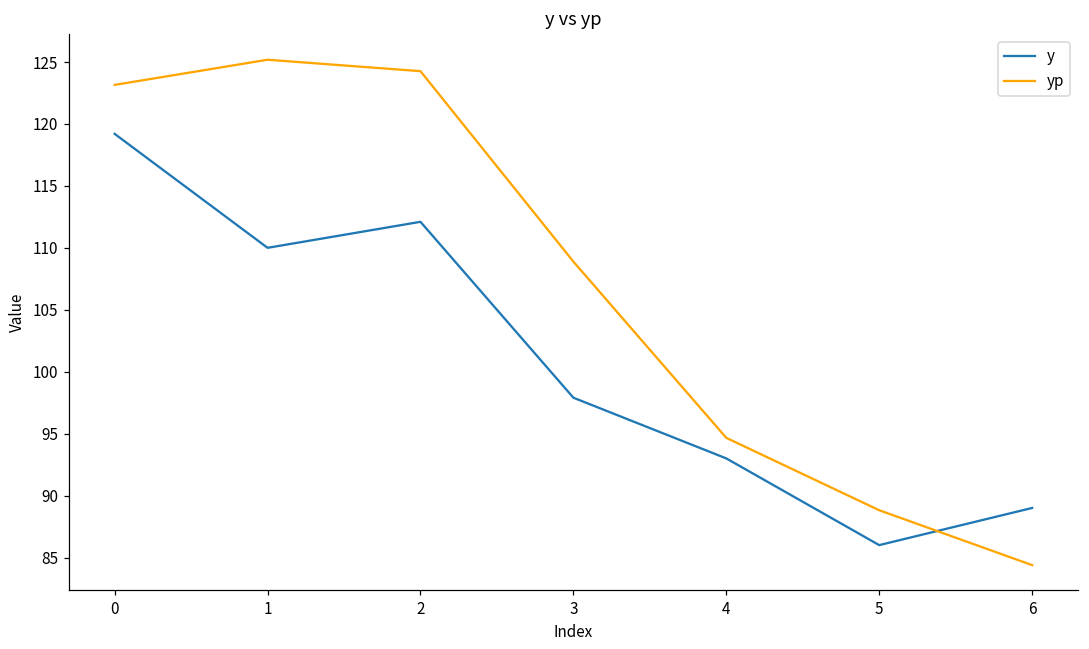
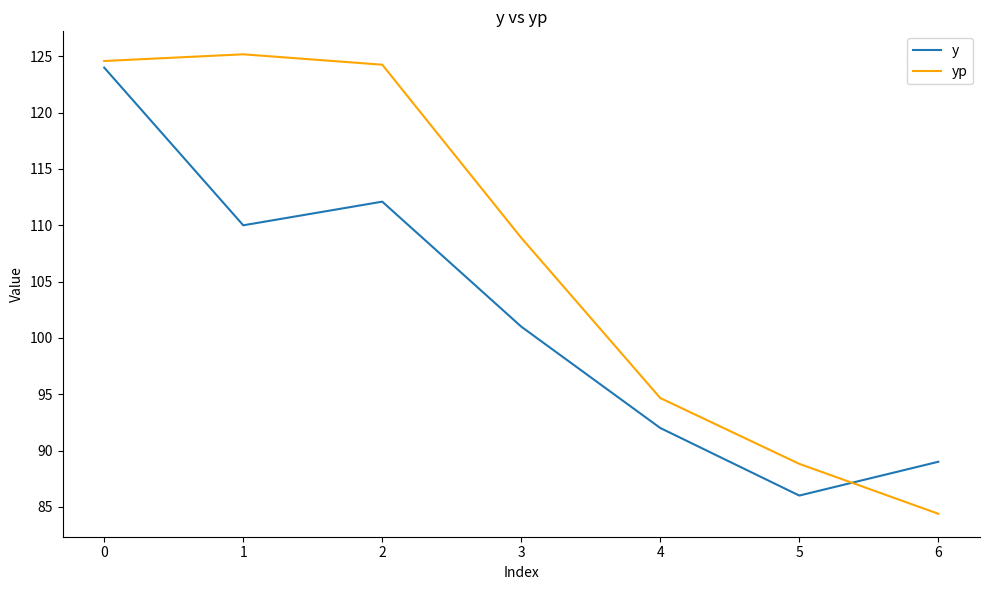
  {
    "y": {
-     "0": 119.2,
+     "0": 124.0,
      "1": 110.0,
      "2": 112.1,
-     "3": 97.9,
-     "4": 93,
+     "3": 101.0,
+     "4": 92,
      "5": 86.0,
      "6": 89.0
    },
    "yp": {
-     "0": 123.2,
+     "0": 124.6,
      "1": 125.2,
      "2": 124.3,
      "3": 108.9,
      "4": 94.7,
      "5": 88.8,
      "6": 84.4
    }
  }
